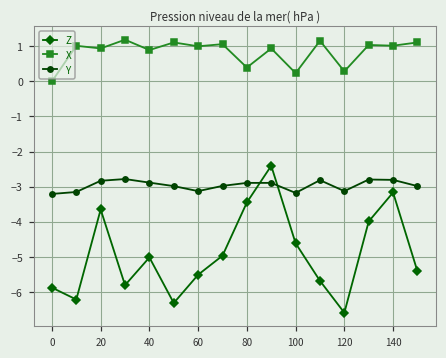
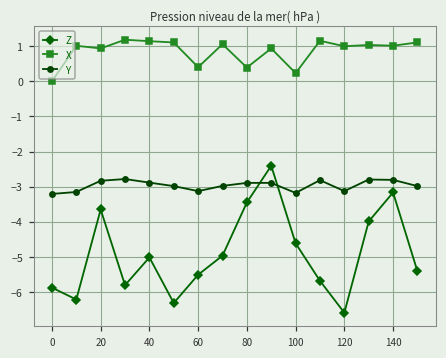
  {
    "X": {
      "0": 0.0,
      "20": 0.9,
-     "40": 0.9,
-     "60": 1.0,
+     "40": 1.1,
+     "60": 0.4,
      "80": 0.4,
      "100": 0.2,
-     "120": 0.3,
+     "120": 1.0,
      "140": 1.0
    }
  }
